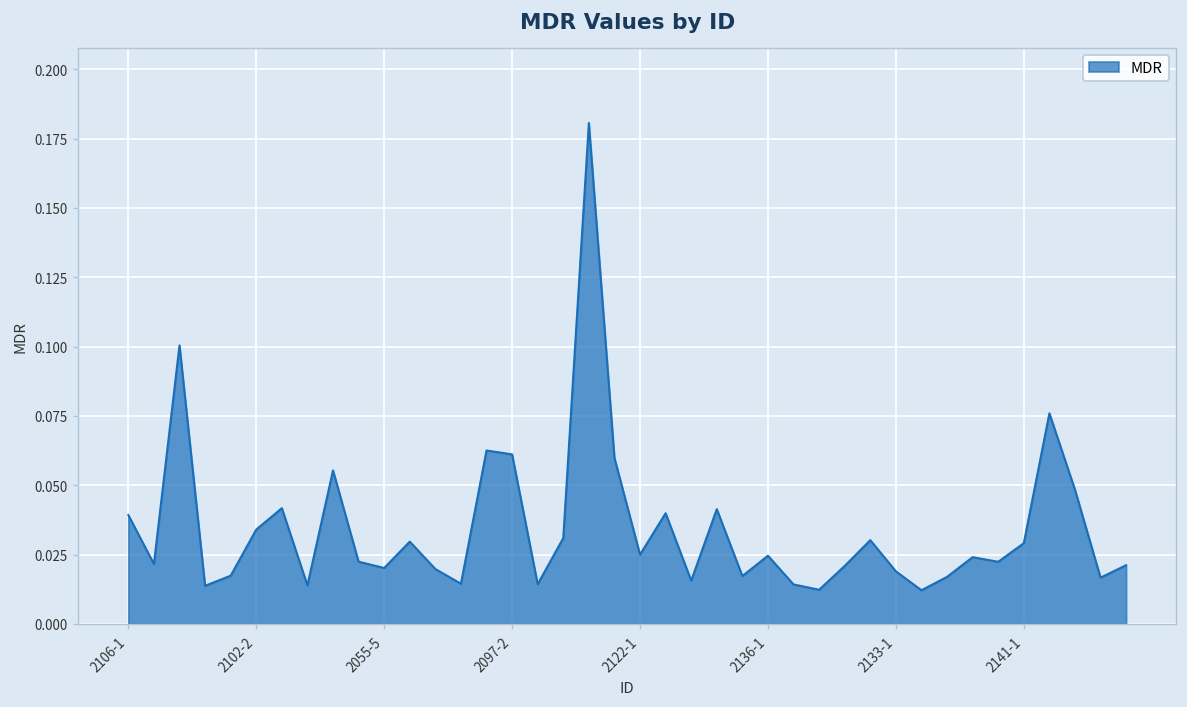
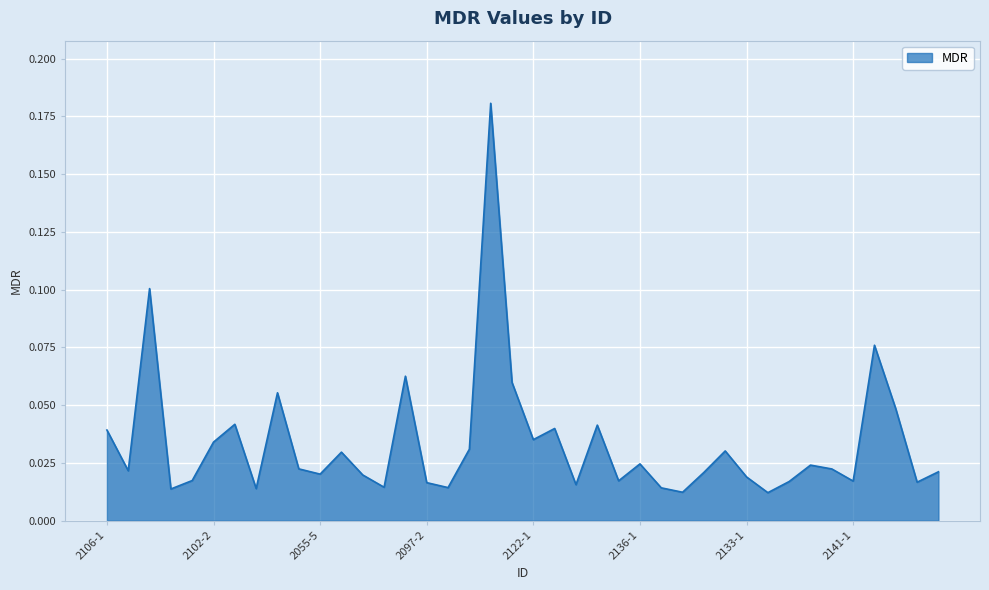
  {
    "2106-1": 0.039,
    "2102-2": 0.034,
    "2055-5": 0.020,
-   "2097-2": 0.061,
-   "2122-1": 0.025,
+   "2097-2": 0.016,
+   "2122-1": 0.035,
    "2136-1": 0.025,
    "2133-1": 0.019,
-   "2141-1": 0.029
+   "2141-1": 0.017
  }
